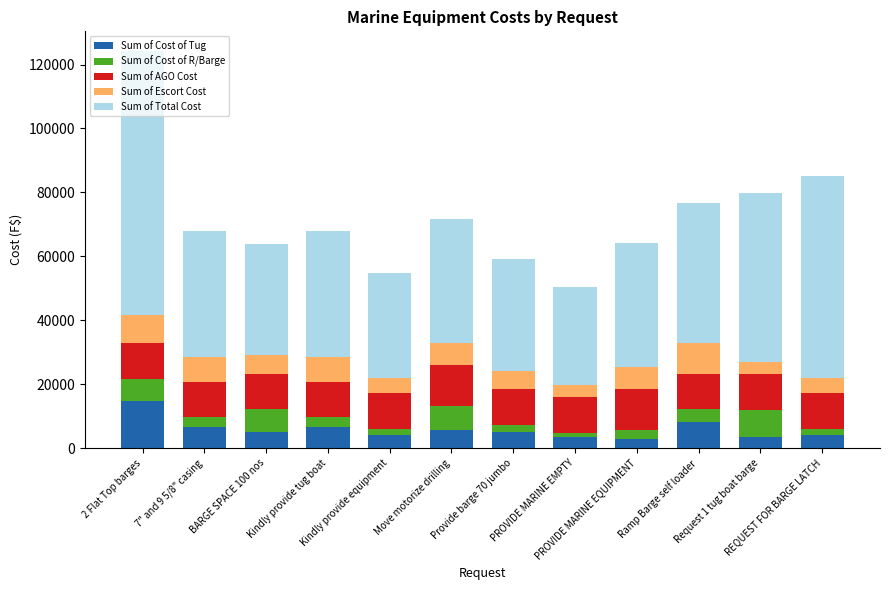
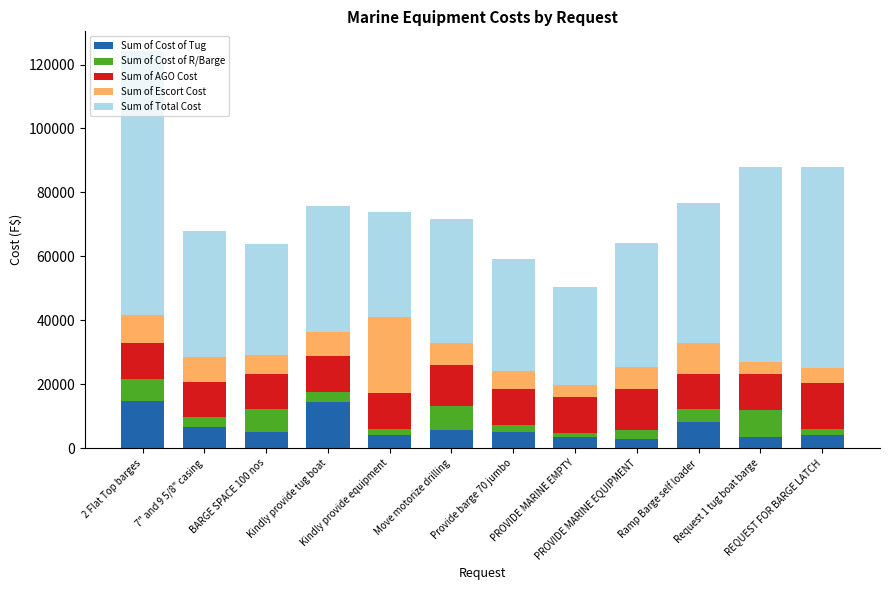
  {
    "Sum of Cost of Tug": {
      "2 Flat Top barges": 15000,
      "7\" and 9 5/8\" casing": 7000,
      "BARGE SPACE 100 nos": 5000,
-     "Kindly provide tug boat": 7000,
+     "Kindly provide tug boat": 14000,
      "Kindly provide equipment": 4000,
      "Move motorize drilling": 6000,
      "Provide barge 70 jumbo": 5000,
      "PROVIDE MARINE EMPTY": 3000,
      "PROVIDE MARINE EQUIPMENT": 3000,
      "Ramp Barge self loader": 8000,
      "Request 1 tug boat barge": 3000,
      "REQUEST FOR BARGE LATCH": 4000
    },
    "Sum of Cost of R/Barge": {
      "2 Flat Top barges": 7000,
      "7\" and 9 5/8\" casing": 3000,
      "BARGE SPACE 100 nos": 7000,
      "Kindly provide tug boat": 3000,
      "Kindly provide equipment": 2000,
      "Move motorize drilling": 7000,
      "Provide barge 70 jumbo": 2000,
      "PROVIDE MARINE EMPTY": 2000,
      "PROVIDE MARINE EQUIPMENT": 3000,
      "Ramp Barge self loader": 4000,
      "Request 1 tug boat barge": 9000,
      "REQUEST FOR BARGE LATCH": 2000
    },
    "Sum of AGO Cost": {
      "2 Flat Top barges": 11000,
      "7\" and 9 5/8\" casing": 11000,
      "BARGE SPACE 100 nos": 11000,
      "Kindly provide tug boat": 11000,
      "Kindly provide equipment": 11000,
      "Move motorize drilling": 13000,
      "Provide barge 70 jumbo": 11000,
      "PROVIDE MARINE EMPTY": 11000,
      "PROVIDE MARINE EQUIPMENT": 13000,
      "Ramp Barge self loader": 11000,
      "Request 1 tug boat barge": 11000,
-     "REQUEST FOR BARGE LATCH": 11000
+     "REQUEST FOR BARGE LATCH": 14000
    },
    "Sum of Escort Cost": {
      "2 Flat Top barges": 9000,
      "7\" and 9 5/8\" casing": 8000,
      "BARGE SPACE 100 nos": 6000,
      "Kindly provide tug boat": 8000,
-     "Kindly provide equipment": 5000,
+     "Kindly provide equipment": 24000,
      "Move motorize drilling": 7000,
      "Provide barge 70 jumbo": 6000,
      "PROVIDE MARINE EMPTY": 4000,
      "PROVIDE MARINE EQUIPMENT": 7000,
      "Ramp Barge self loader": 10000,
      "Request 1 tug boat barge": 4000,
      "REQUEST FOR BARGE LATCH": 5000
    },
    "Sum of Total Cost": {
      "7\" and 9 5/8\" casing": 39000,
      "BARGE SPACE 100 nos": 35000,
      "Kindly provide tug boat": 39000,
      "Kindly provide equipment": 33000,
      "Move motorize drilling": 39000,
      "Provide barge 70 jumbo": 35000,
      "PROVIDE MARINE EMPTY": 31000,
      "PROVIDE MARINE EQUIPMENT": 39000,
      "Ramp Barge self loader": 44000,
-     "Request 1 tug boat barge": 53000,
+     "Request 1 tug boat barge": 61000,
      "REQUEST FOR BARGE LATCH": 63000
    }
  }
